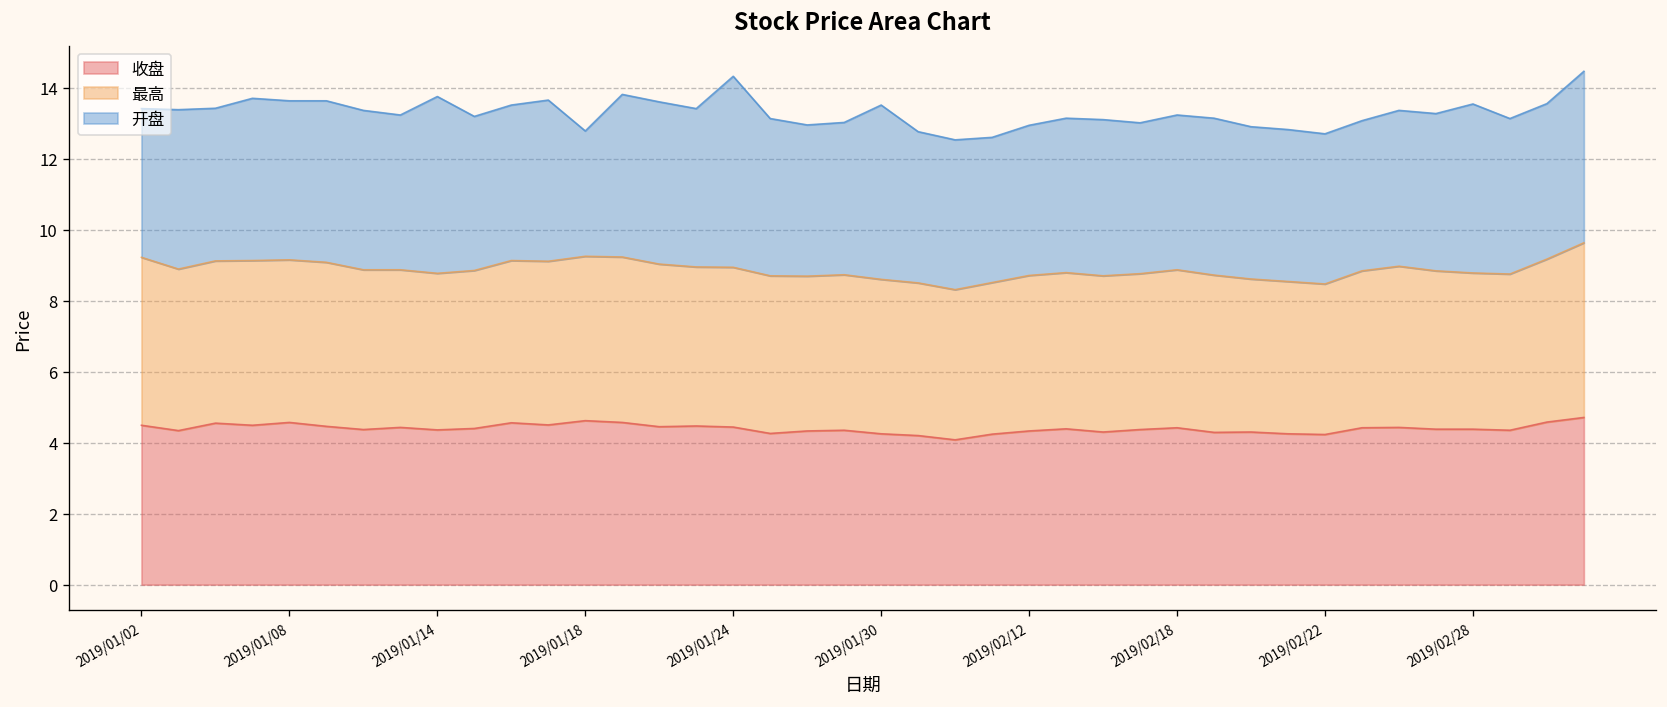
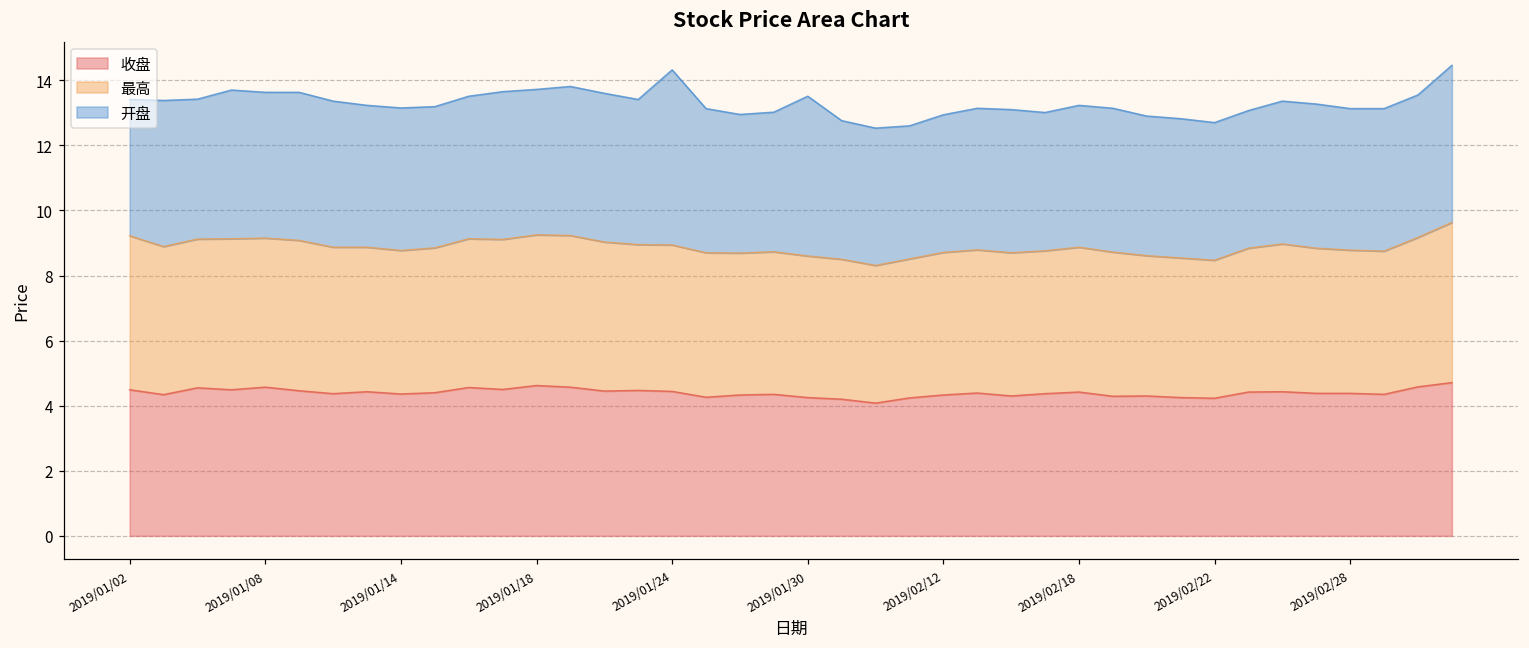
  {
    "开盘": {
      "2019/01/08": 4.5,
-     "2019/01/14": 5.0,
-     "2019/01/18": 3.5,
+     "2019/01/14": 4.4,
+     "2019/01/18": 4.5,
      "2019/01/24": 5.4,
      "2019/01/30": 4.9,
      "2019/02/12": 4.2,
      "2019/02/18": 4.4,
      "2019/02/22": 4.2,
-     "2019/02/28": 4.8
+     "2019/02/28": 4.4
    }
  }
